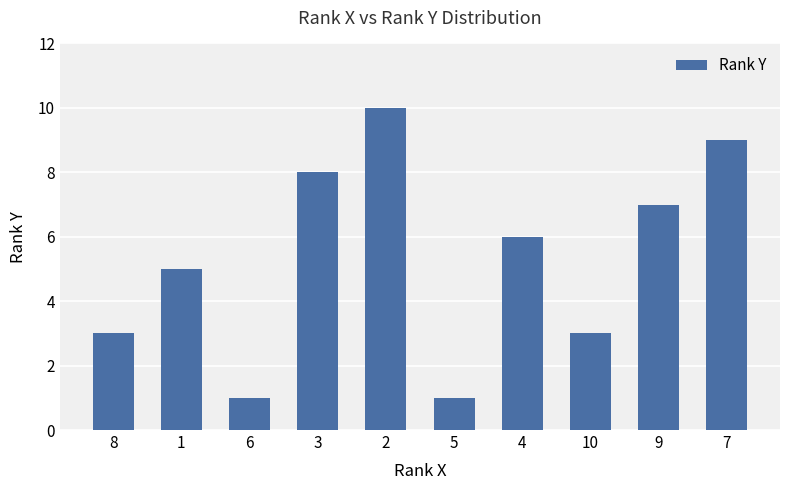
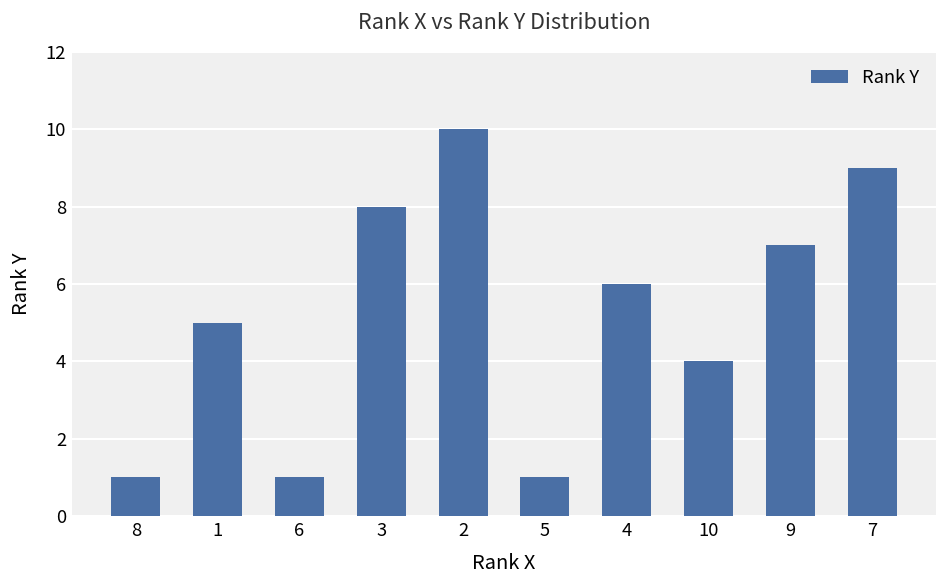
  {
-   "8": 3,
+   "8": 1,
    "1": 5,
    "6": 1,
    "3": 8,
    "2": 10,
    "5": 1,
    "4": 6,
-   "10": 3,
+   "10": 4,
    "9": 7,
    "7": 9
  }
